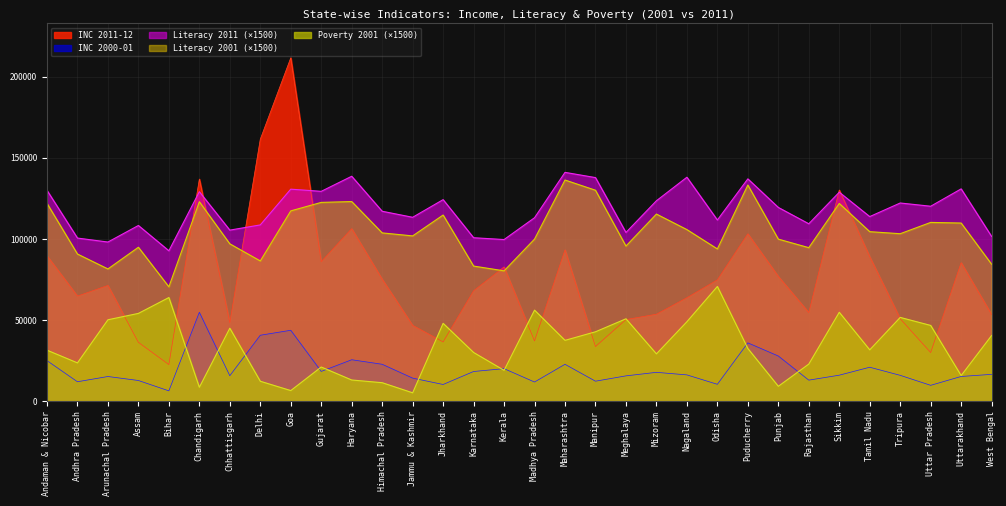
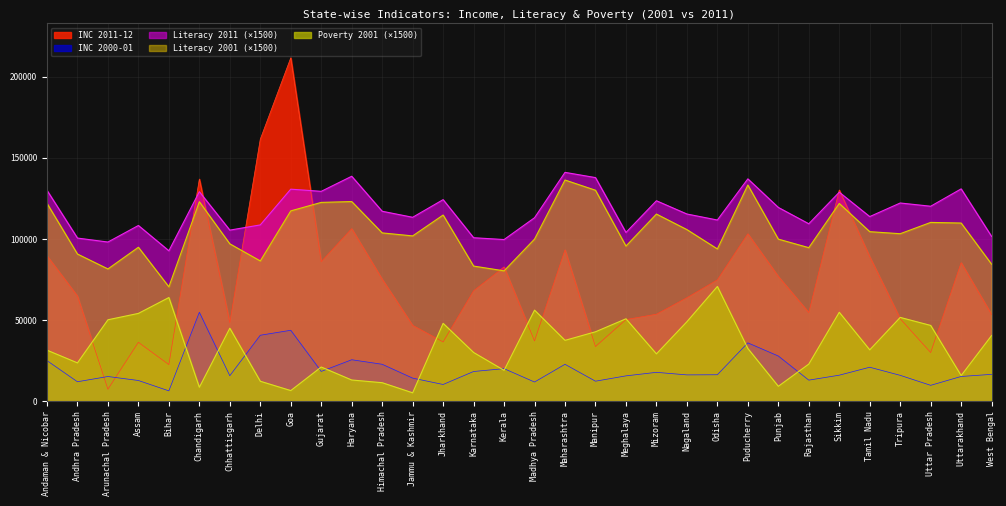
  {
    "INC 2011-12": {
      "Andaman & Nicobar": 90000,
      "Andhra Pradesh": 65000,
-     "Arunachal Pradesh": 71000,
+     "Arunachal Pradesh": 7000,
      "Assam": 36000,
      "Bihar": 23000,
      "Chandigarh": 137000,
      "Chhattisgarh": 48000,
      "Delhi": 161000,
      "Goa": 212000,
      "Gujarat": 86000,
      "Haryana": 106000,
      "Himachal Pradesh": 75000,
      "Jammu & Kashmir": 47000,
      "Jharkhand": 37000,
      "Karnataka": 68000,
      "Kerala": 83000,
      "Madhya Pradesh": 37000,
      "Maharashtra": 93000,
      "Manipur": 34000,
      "Mizoram": 54000,
      "Nagaland": 64000,
      "Odisha": 75000,
      "Puducherry": 103000,
      "Punjab": 77000,
      "Rajasthan": 55000,
      "Tamil Nadu": 89000,
      "Uttar Pradesh": 30000,
      "Uttarakhand": 85000,
      "West Bengal": 53000
    },
    "INC 2000-01": {
      "Andaman & Nicobar": 25000,
      "Andhra Pradesh": 12000,
      "Arunachal Pradesh": 15000,
      "Assam": 13000,
      "Bihar": 6000,
      "Chandigarh": 55000,
      "Chhattisgarh": 16000,
      "Delhi": 41000,
      "Goa": 44000,
      "Gujarat": 18000,
      "Haryana": 26000,
      "Himachal Pradesh": 23000,
      "Jammu & Kashmir": 14000,
      "Jharkhand": 10000,
      "Karnataka": 18000,
      "Madhya Pradesh": 12000,
      "Maharashtra": 23000,
      "Manipur": 12000,
      "Meghalaya": 16000,
      "Mizoram": 18000,
      "Nagaland": 16000,
-     "Odisha": 10000,
+     "Odisha": 16000,
      "Puducherry": 36000,
      "Punjab": 28000,
      "Rajasthan": 13000,
      "Sikkim": 16000,
      "Tamil Nadu": 21000,
      "Tripura": 16000,
      "Uttar Pradesh": 10000,
      "West Bengal": 17000
    },
    "Literacy 2011 (×1500)": {
      "Andaman & Nicobar": 130000,
      "Andhra Pradesh": 101000,
      "Arunachal Pradesh": 98000,
      "Assam": 108000,
      "Bihar": 93000,
      "Chandigarh": 129000,
      "Chhattisgarh": 105000,
      "Delhi": 109000,
      "Goa": 131000,
      "Gujarat": 129000,
      "Haryana": 139000,
      "Himachal Pradesh": 117000,
      "Jammu & Kashmir": 113000,
      "Jharkhand": 124000,
      "Karnataka": 101000,
      "Kerala": 100000,
      "Madhya Pradesh": 113000,
      "Maharashtra": 141000,
      "Manipur": 138000,
      "Meghalaya": 104000,
      "Mizoram": 124000,
-     "Nagaland": 138000,
+     "Nagaland": 115000,
      "Odisha": 112000,
      "Puducherry": 137000,
      "Punjab": 119000,
      "Rajasthan": 109000,
      "Tamil Nadu": 114000,
      "Tripura": 122000,
      "Uttar Pradesh": 120000,
      "Uttarakhand": 131000,
      "West Bengal": 102000
    }
  }
